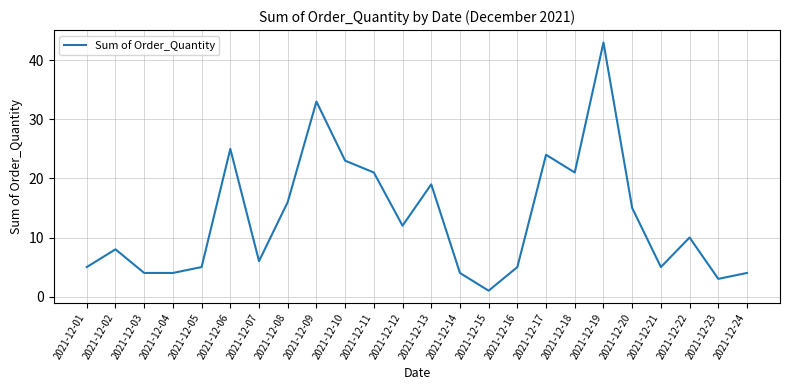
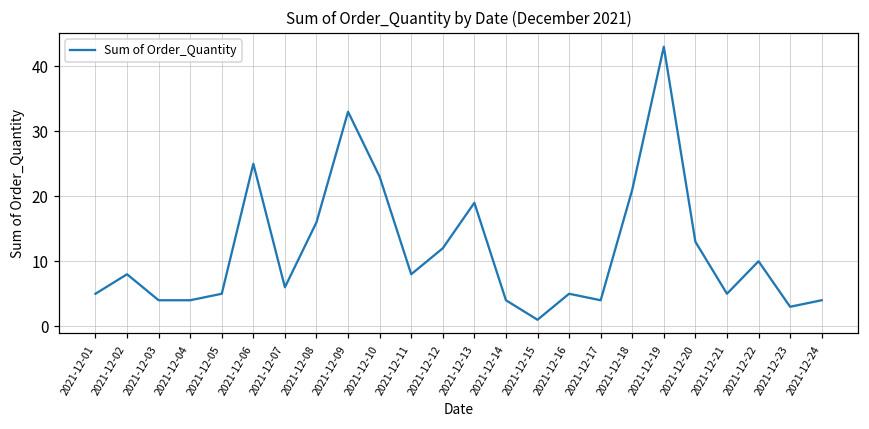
  {
    "2021-12-01": 5,
    "2021-12-02": 8,
    "2021-12-03": 4,
    "2021-12-04": 4,
    "2021-12-05": 5,
    "2021-12-06": 25,
    "2021-12-07": 6,
    "2021-12-08": 16,
    "2021-12-09": 33,
    "2021-12-10": 23,
-   "2021-12-11": 21,
+   "2021-12-11": 8,
    "2021-12-12": 12,
    "2021-12-13": 19,
    "2021-12-14": 4,
    "2021-12-15": 1,
    "2021-12-16": 5,
-   "2021-12-17": 24,
+   "2021-12-17": 4,
    "2021-12-18": 21,
    "2021-12-19": 43,
-   "2021-12-20": 15,
+   "2021-12-20": 13,
    "2021-12-21": 5,
    "2021-12-22": 10,
    "2021-12-23": 3,
    "2021-12-24": 4
  }
